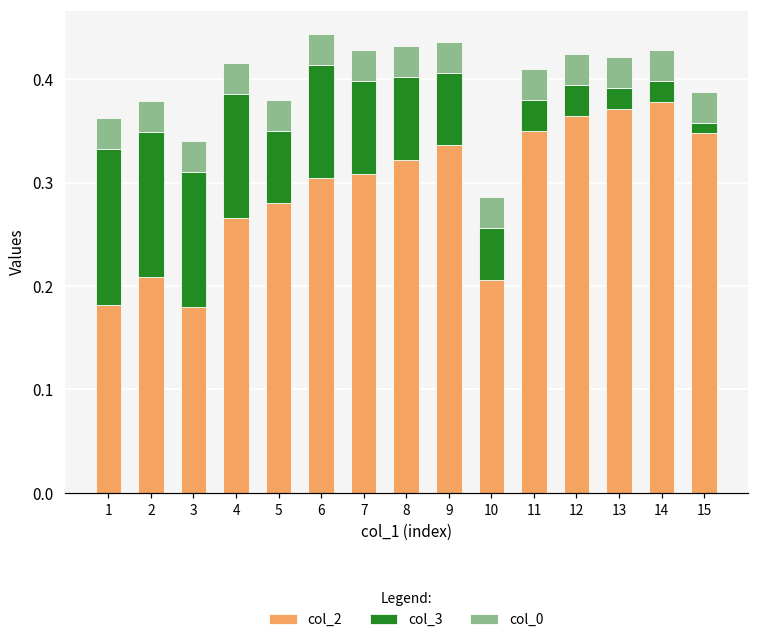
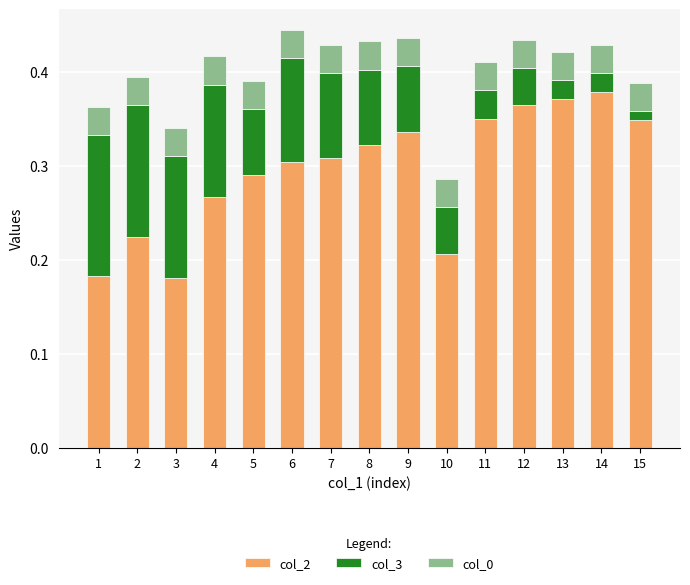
  {
    "col_2": {
      "1": 0.18,
-     "2": 0.21,
+     "2": 0.22,
      "3": 0.18,
      "4": 0.27,
-     "5": 0.28,
+     "5": 0.29,
      "6": 0.30,
      "7": 0.31,
      "8": 0.32,
      "9": 0.34,
      "10": 0.21,
      "11": 0.35,
      "12": 0.36,
      "13": 0.37,
      "14": 0.38,
      "15": 0.35
    },
    "col_3": {
      "1": 0.15,
      "2": 0.14,
      "3": 0.13,
      "4": 0.12,
      "5": 0.07,
      "6": 0.11,
      "7": 0.09,
      "8": 0.08,
      "9": 0.07,
      "10": 0.05,
      "11": 0.03,
-     "12": 0.03,
+     "12": 0.04,
      "13": 0.02,
      "14": 0.02,
      "15": 0.01
    },
    "col_0": {
      "1": 0.03,
      "2": 0.03,
      "3": 0.03,
      "4": 0.03,
      "5": 0.03,
      "6": 0.03,
      "7": 0.03,
      "8": 0.03,
      "9": 0.03,
      "10": 0.03,
      "11": 0.03,
      "12": 0.03,
      "13": 0.03,
      "14": 0.03,
      "15": 0.03
    }
  }
